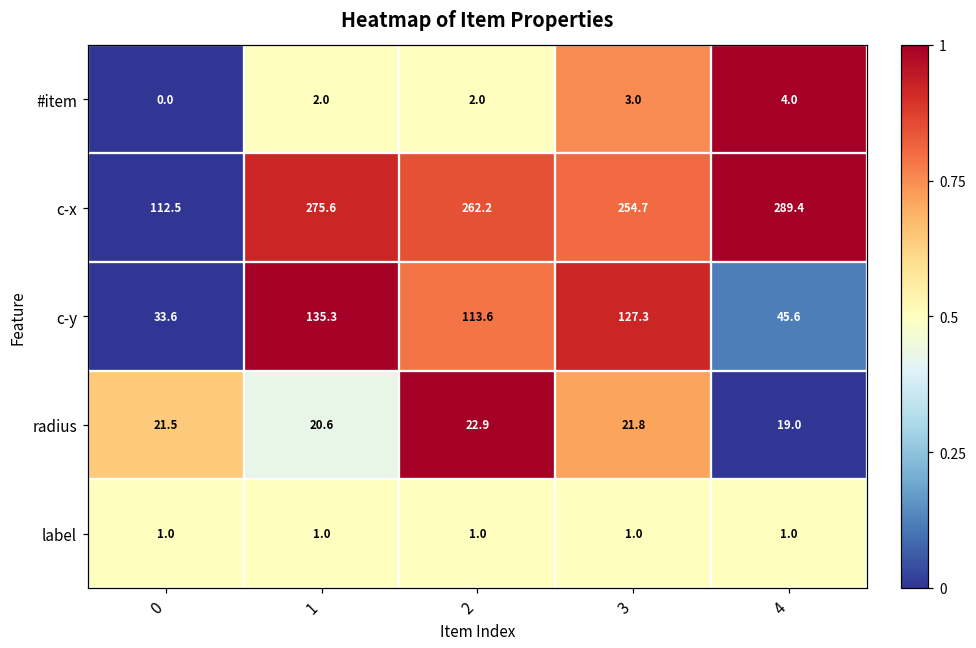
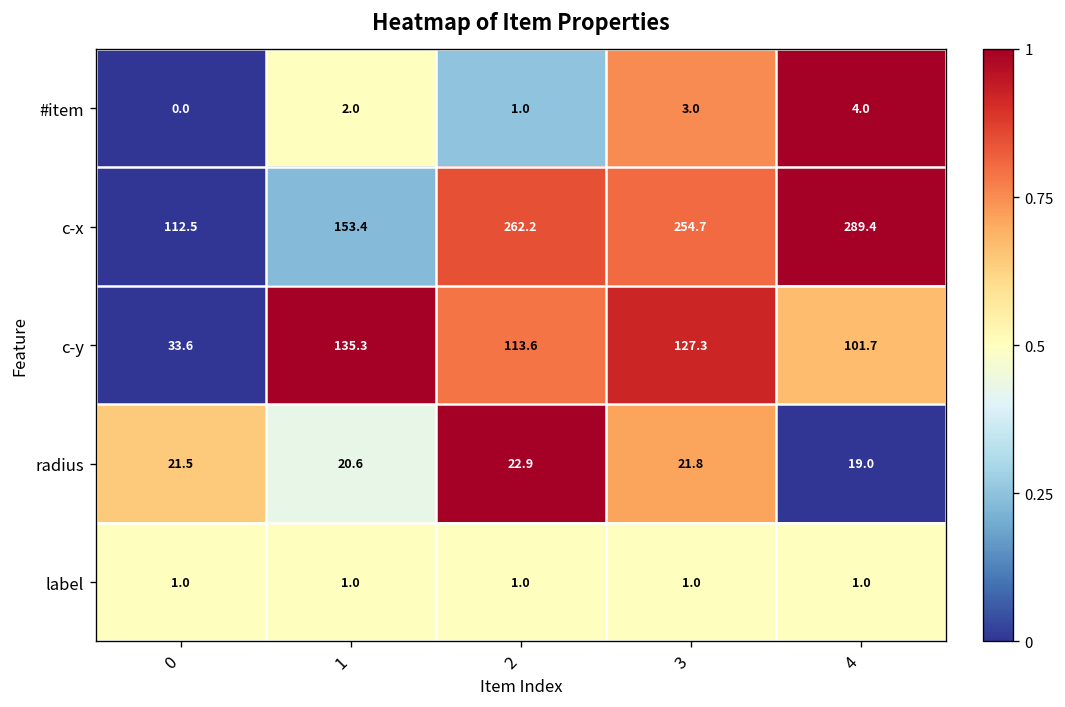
  {
    "#item": {
      "0": 0.0,
      "1": 2.0,
-     "2": 2.0,
+     "2": 1.0,
      "3": 3.0,
      "4": 4.0
    },
    "c-x": {
      "0": 112.5,
-     "1": 275.6,
+     "1": 153.4,
      "2": 262.2,
      "3": 254.7,
      "4": 289.4
    },
    "c-y": {
      "0": 33.6,
      "1": 135.3,
      "2": 113.6,
      "3": 127.3,
-     "4": 45.6
+     "4": 101.7
    },
    "radius": {
      "0": 21.5,
      "1": 20.6,
      "2": 22.9,
      "3": 21.8,
      "4": 19.0
    },
    "label": {
      "0": 1.0,
      "1": 1.0,
      "2": 1.0,
      "3": 1.0,
      "4": 1.0
    }
  }
